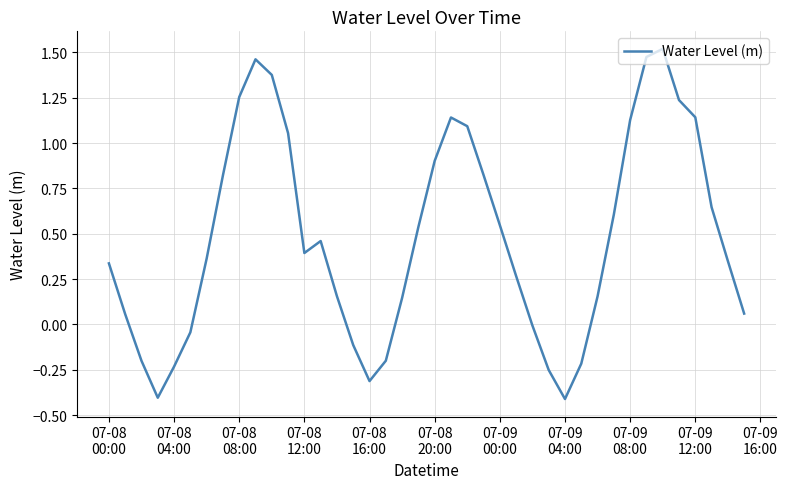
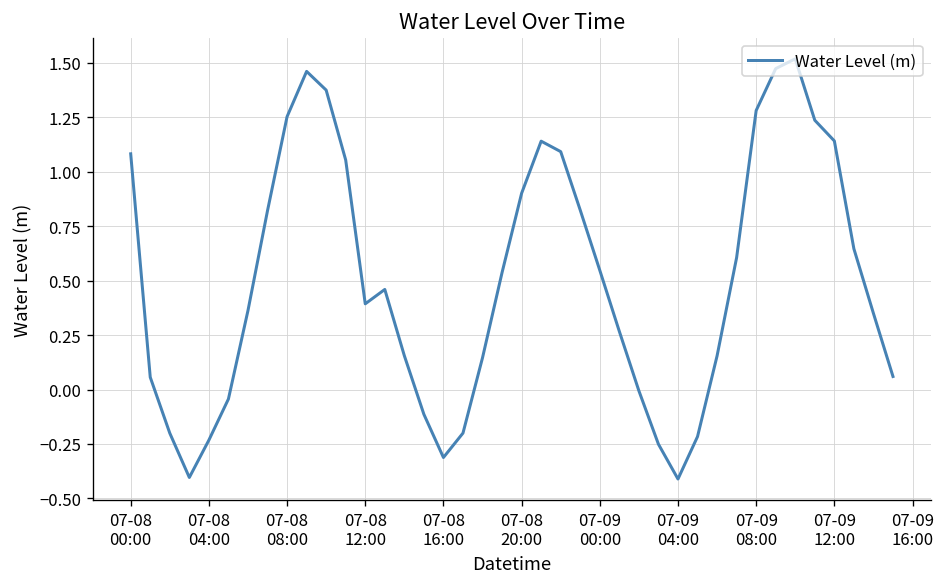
  {
-   "07-08 00:00": 0.34,
+   "07-08 00:00": 1.08,
    "07-08 04:00": -0.23,
    "07-08 08:00": 1.25,
    "07-08 12:00": 0.39,
    "07-08 16:00": -0.31,
    "07-08 20:00": 0.90,
    "07-09 00:00": 0.55,
    "07-09 04:00": -0.41,
-   "07-09 08:00": 1.13,
+   "07-09 08:00": 1.28,
    "07-09 12:00": 1.14
  }
